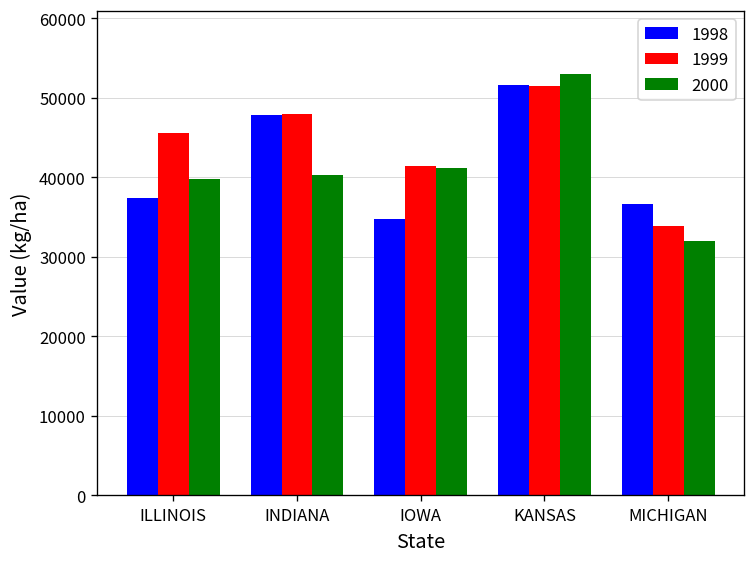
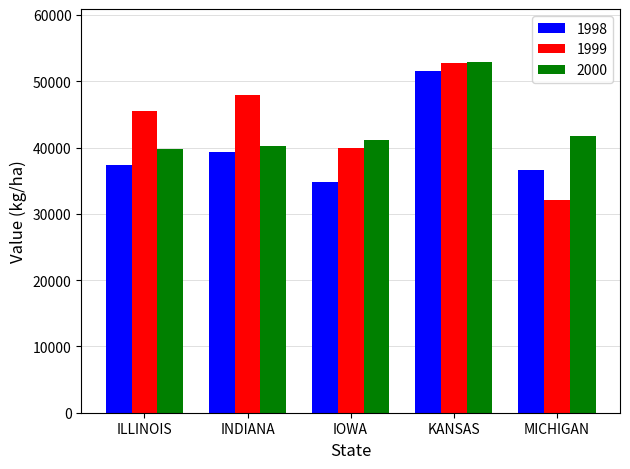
  {
    "1998": {
      "ILLINOIS": 37000,
-     "INDIANA": 48000,
+     "INDIANA": 39000,
      "IOWA": 35000,
      "KANSAS": 52000,
      "MICHIGAN": 37000
    },
    "1999": {
      "ILLINOIS": 46000,
      "INDIANA": 48000,
-     "IOWA": 41000,
-     "KANSAS": 52000,
-     "MICHIGAN": 34000
+     "IOWA": 40000,
+     "KANSAS": 53000,
+     "MICHIGAN": 32000
    },
    "2000": {
      "ILLINOIS": 40000,
      "INDIANA": 40000,
      "IOWA": 41000,
      "KANSAS": 53000,
-     "MICHIGAN": 32000
+     "MICHIGAN": 42000
    }
  }
